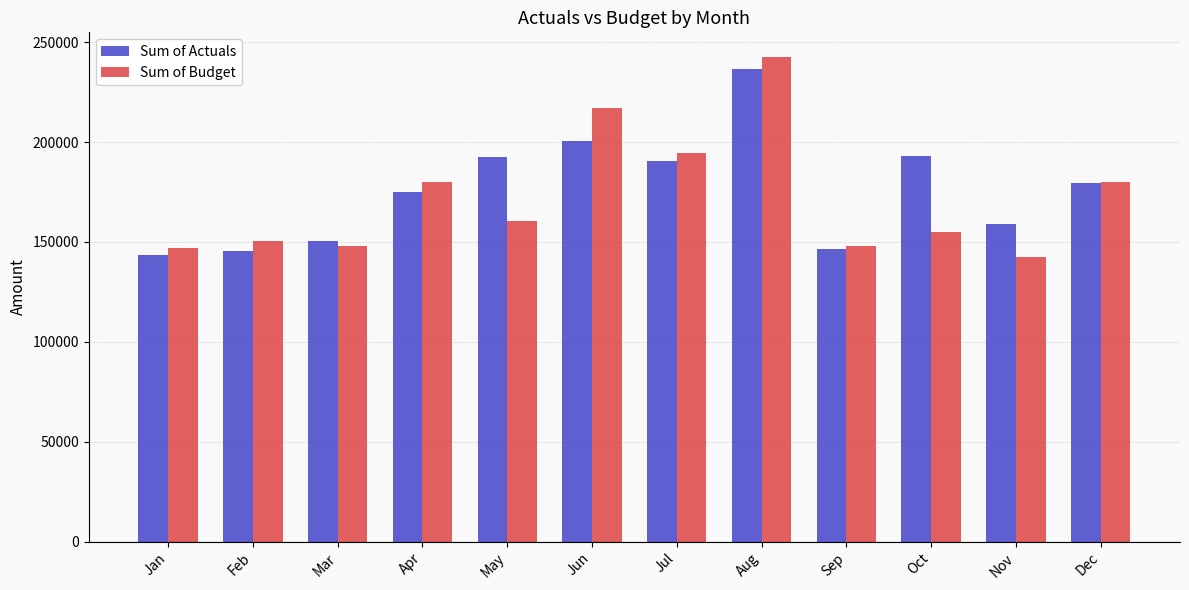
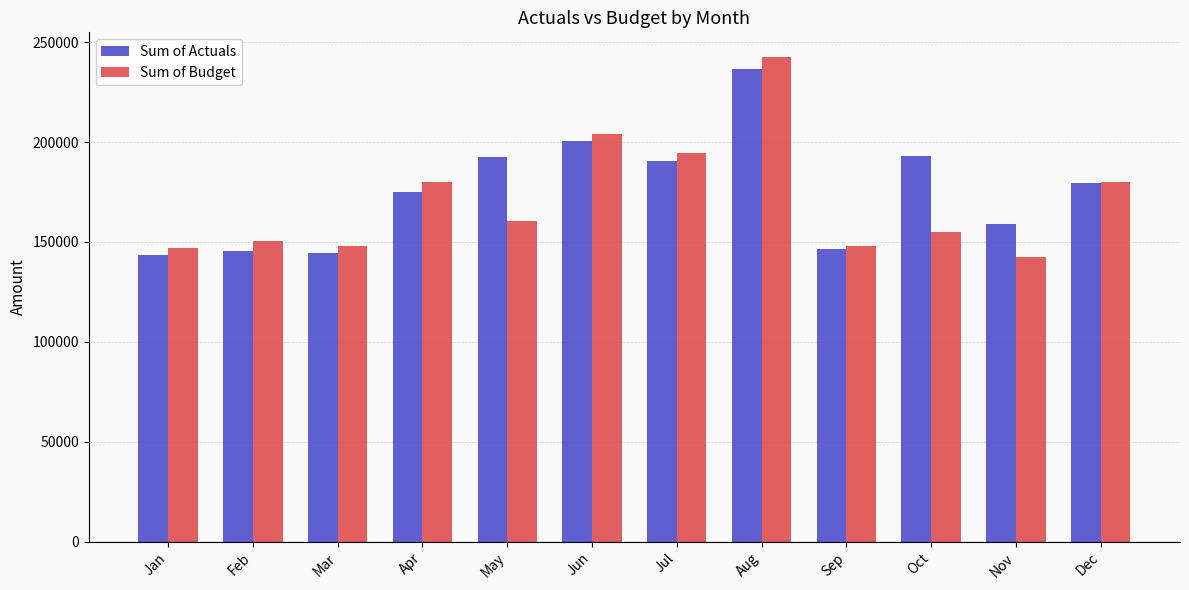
  {
    "Sum of Actuals": {
      "Jan": 144000,
      "Feb": 146000,
-     "Mar": 150000,
+     "Mar": 144000,
      "Apr": 175000,
      "May": 193000,
      "Jun": 201000,
      "Jul": 191000,
      "Aug": 237000,
      "Sep": 146000,
      "Oct": 193000,
      "Nov": 159000,
      "Dec": 179000
    },
    "Sum of Budget": {
      "Jan": 147000,
      "Feb": 150000,
      "Mar": 148000,
      "Apr": 180000,
      "May": 161000,
-     "Jun": 217000,
+     "Jun": 204000,
      "Jul": 195000,
      "Aug": 243000,
      "Sep": 148000,
      "Oct": 155000,
      "Nov": 142000,
      "Dec": 180000
    }
  }
